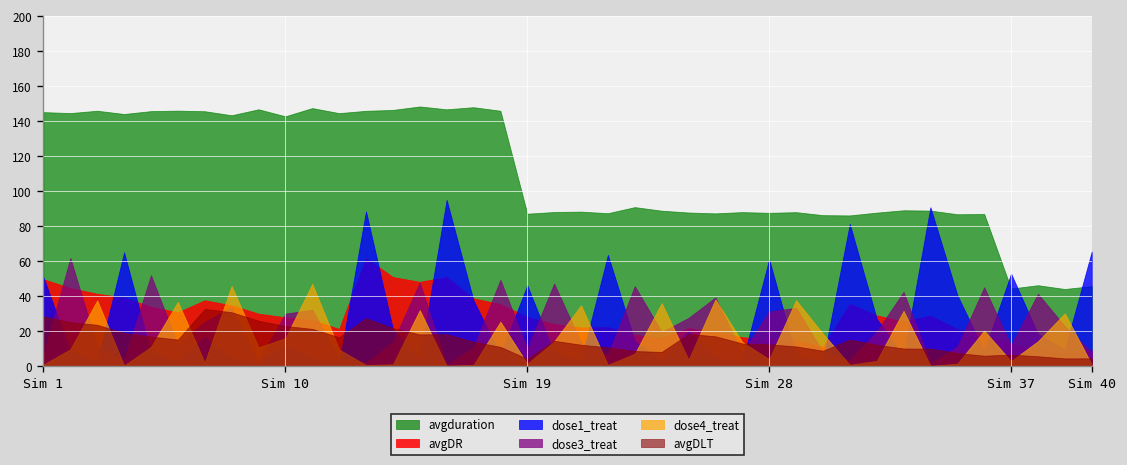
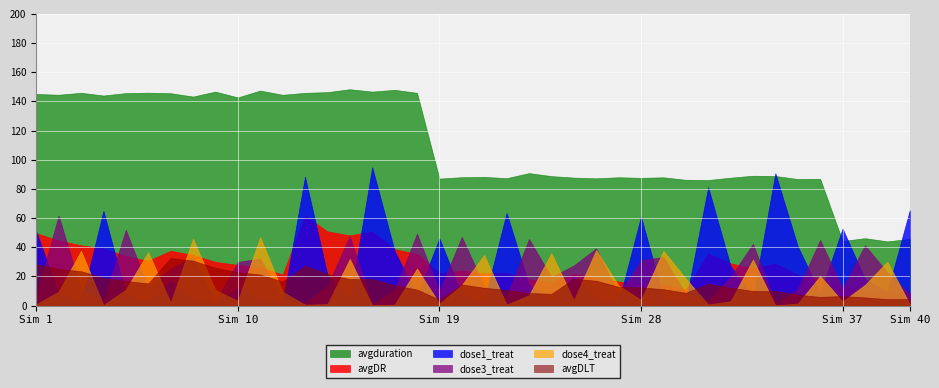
  {
    "avgduration": {
      "Sim 1": 145,
      "Sim 10": 143,
      "Sim 19": 87,
      "Sim 28": 88,
      "Sim 37": 44,
      "Sim 40": 46
    },
    "avgDR": {
      "Sim 10": 28,
-     "Sim 19": 28,
+     "Sim 19": 22,
      "Sim 28": 15
    },
    "dose1_treat": {
      "Sim 10": 12,
      "Sim 19": 46,
      "Sim 28": 61,
      "Sim 37": 53,
      "Sim 40": 65
    },
    "dose3_treat": {
      "Sim 1": 6,
      "Sim 10": 30,
      "Sim 19": 10,
      "Sim 28": 31
    },
    "dose4_treat": {
-     "Sim 10": 16,
+     "Sim 10": 3,
      "Sim 28": 4,
      "Sim 37": 3
    },
    "avgDLT": {
      "Sim 1": 28,
      "Sim 10": 23,
      "Sim 19": 4,
      "Sim 28": 12,
      "Sim 37": 7,
      "Sim 40": 4
    }
  }
